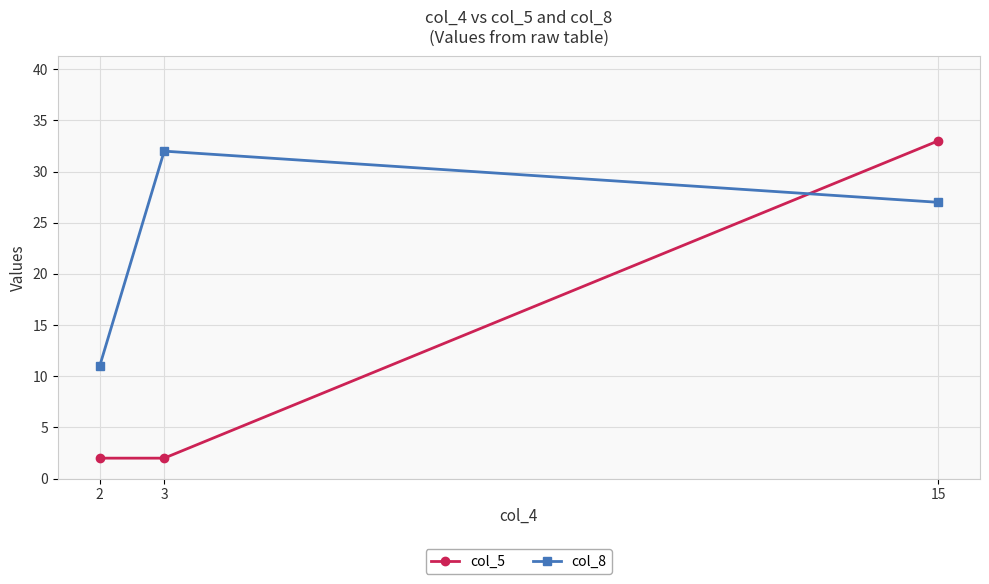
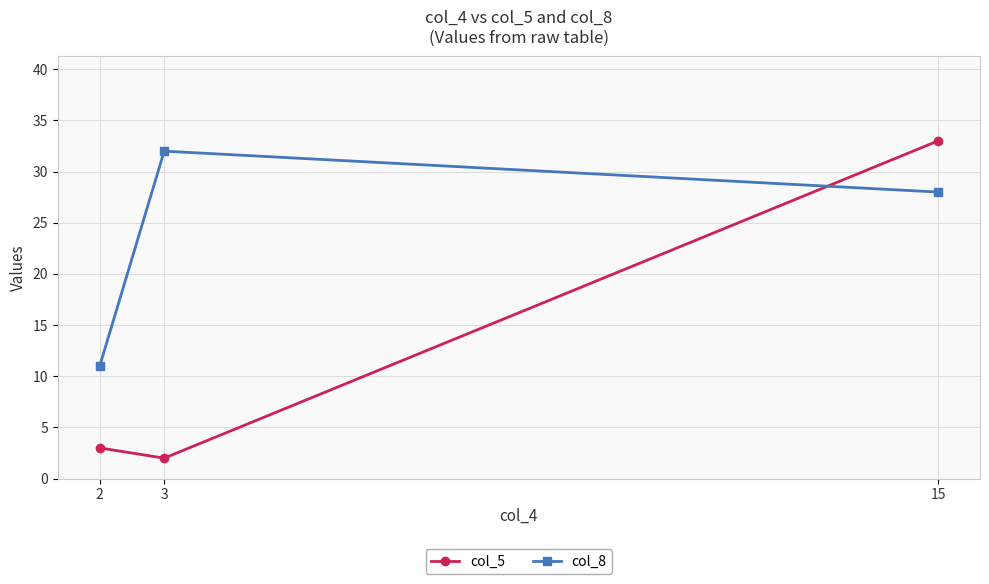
  {
    "col_5": {
-     "2": 2,
+     "2": 3,
      "3": 2,
      "15": 33
    },
    "col_8": {
      "2": 11,
      "3": 32,
-     "15": 27
+     "15": 28
    }
  }
